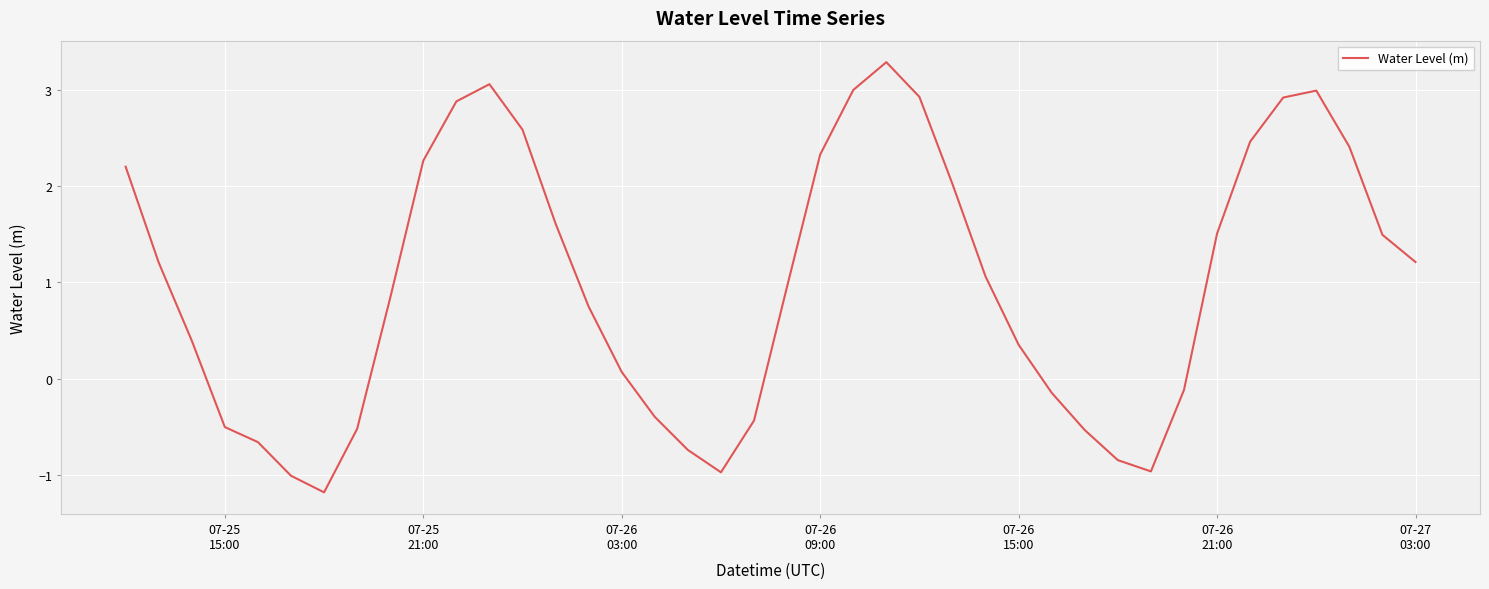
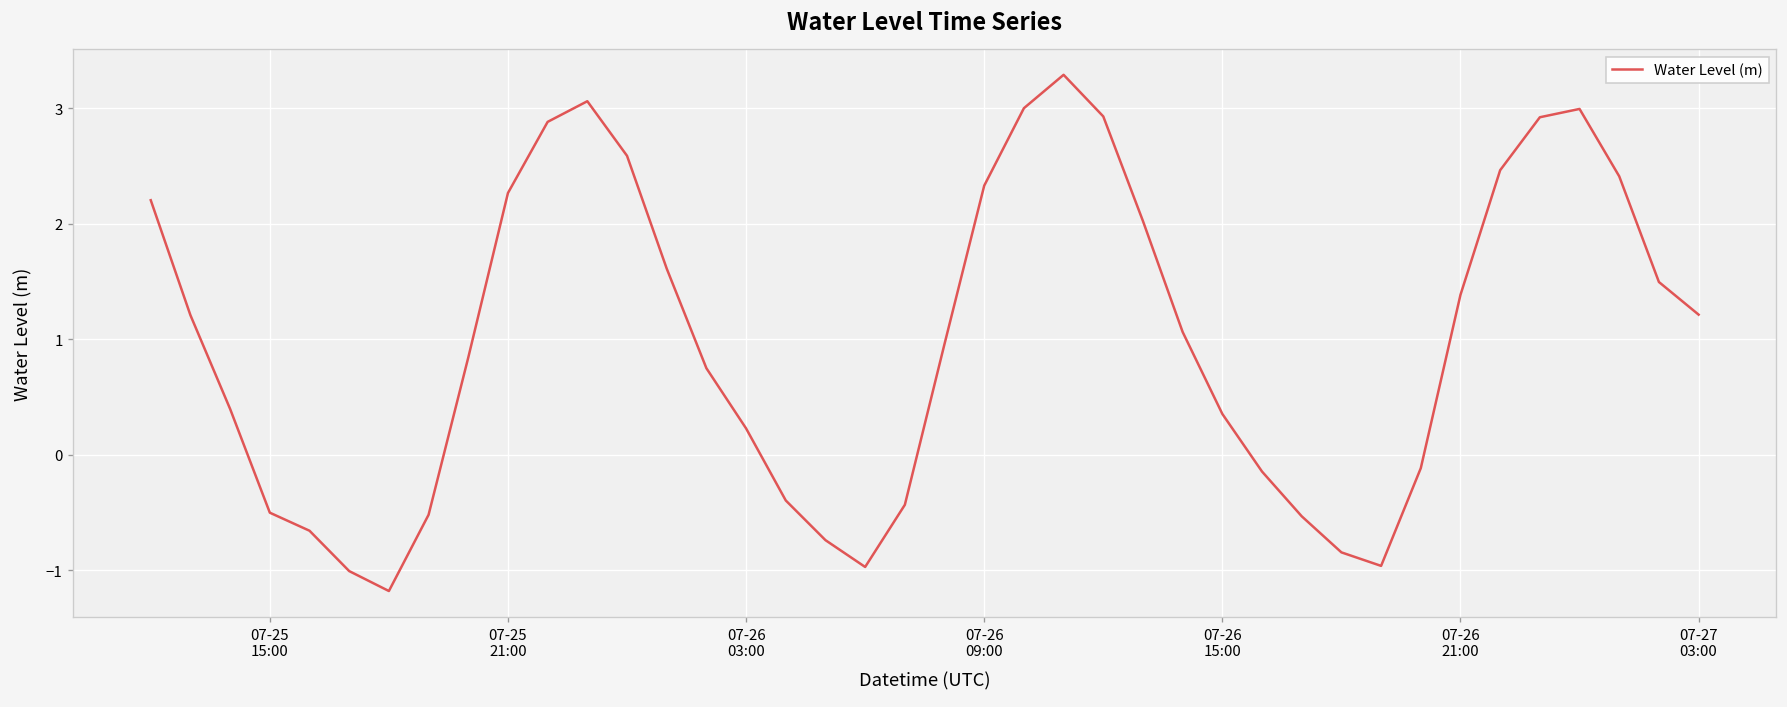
  {
    "07-25 15:00": -0.5,
    "07-25 21:00": 2.3,
-   "07-26 03:00": 0.1,
+   "07-26 03:00": 0.2,
    "07-26 09:00": 2.3,
    "07-26 15:00": 0.4,
-   "07-26 21:00": 1.5,
+   "07-26 21:00": 1.4,
    "07-27 03:00": 1.2
  }
